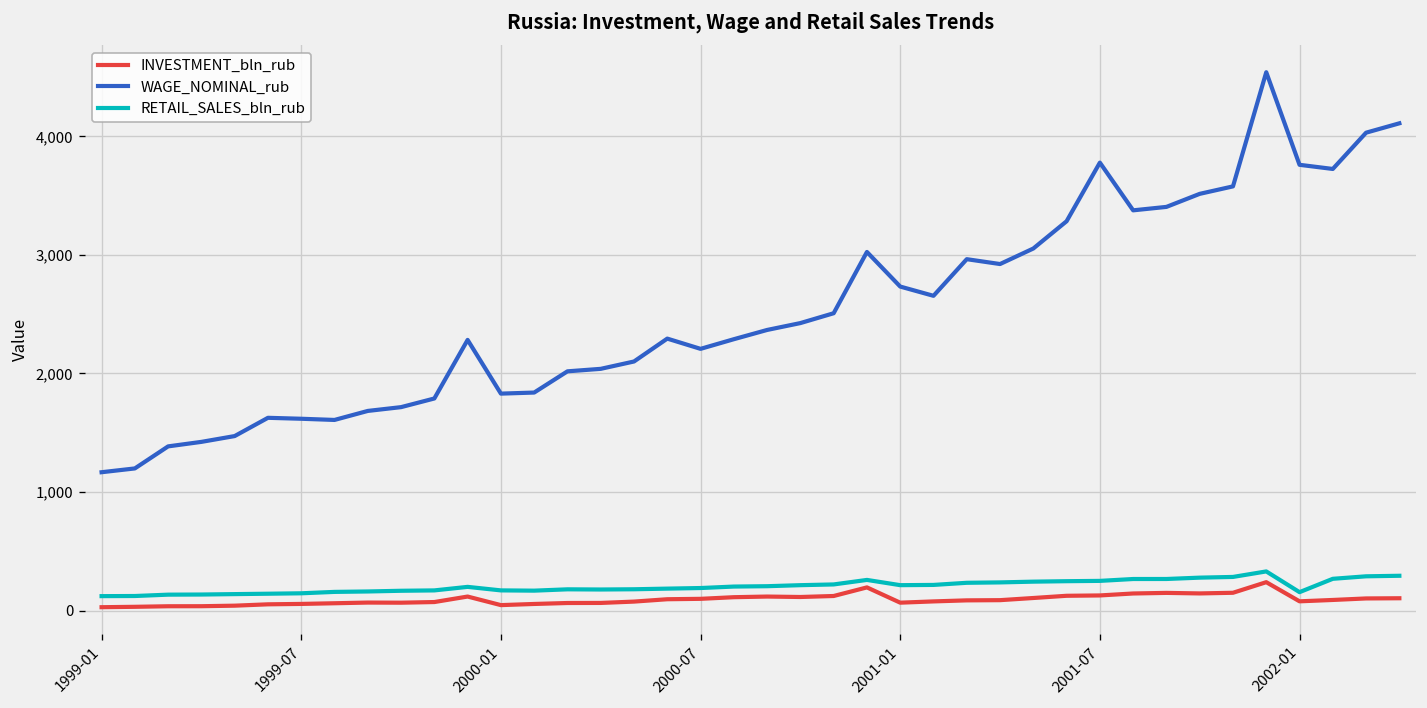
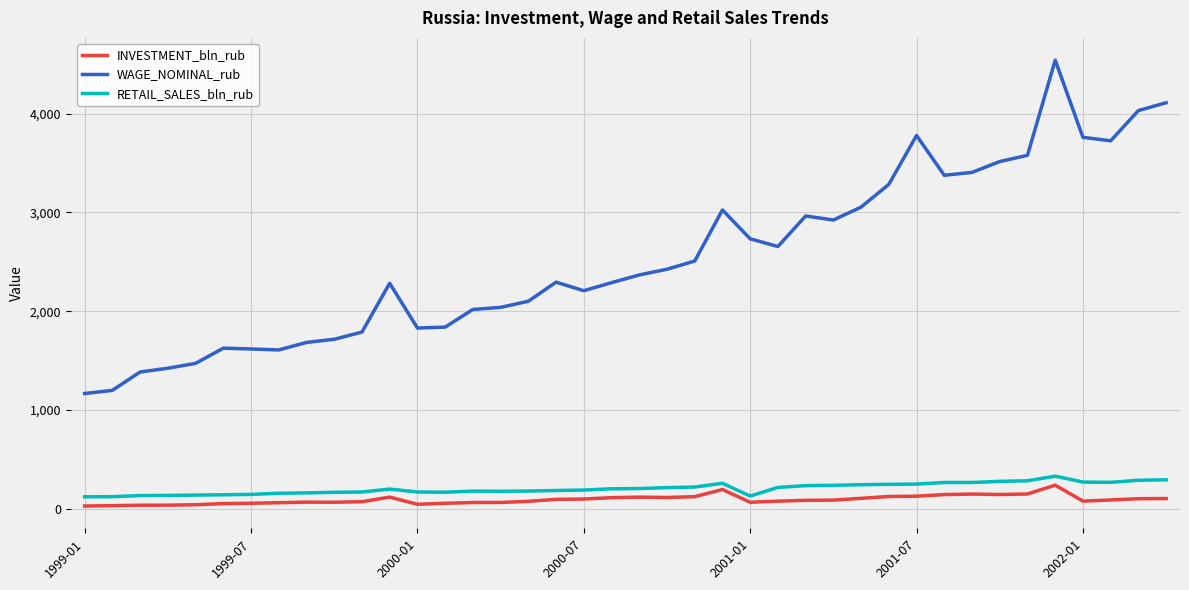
  {
    "INVESTMENT_bln_rub": {
      "1999-01": "0",
      "1999-07": "100",
      "2000-01": "0",
      "2000-07": "100",
      "2001-01": "100",
      "2001-07": "100",
      "2002-01": "100"
    },
    "WAGE_NOMINAL_rub": {
      "1999-01": "1,200",
      "1999-07": "1,600",
      "2000-01": "1,800",
      "2000-07": "2,200",
      "2001-01": "2,700",
      "2001-07": "3,800",
      "2002-01": "3,800"
    },
    "RETAIL_SALES_bln_rub": {
      "1999-01": "100",
      "1999-07": "100",
      "2000-01": "200",
      "2000-07": "200",
-     "2001-01": "200",
+     "2001-01": "100",
      "2001-07": "300",
-     "2002-01": "200"
+     "2002-01": "300"
    }
  }
